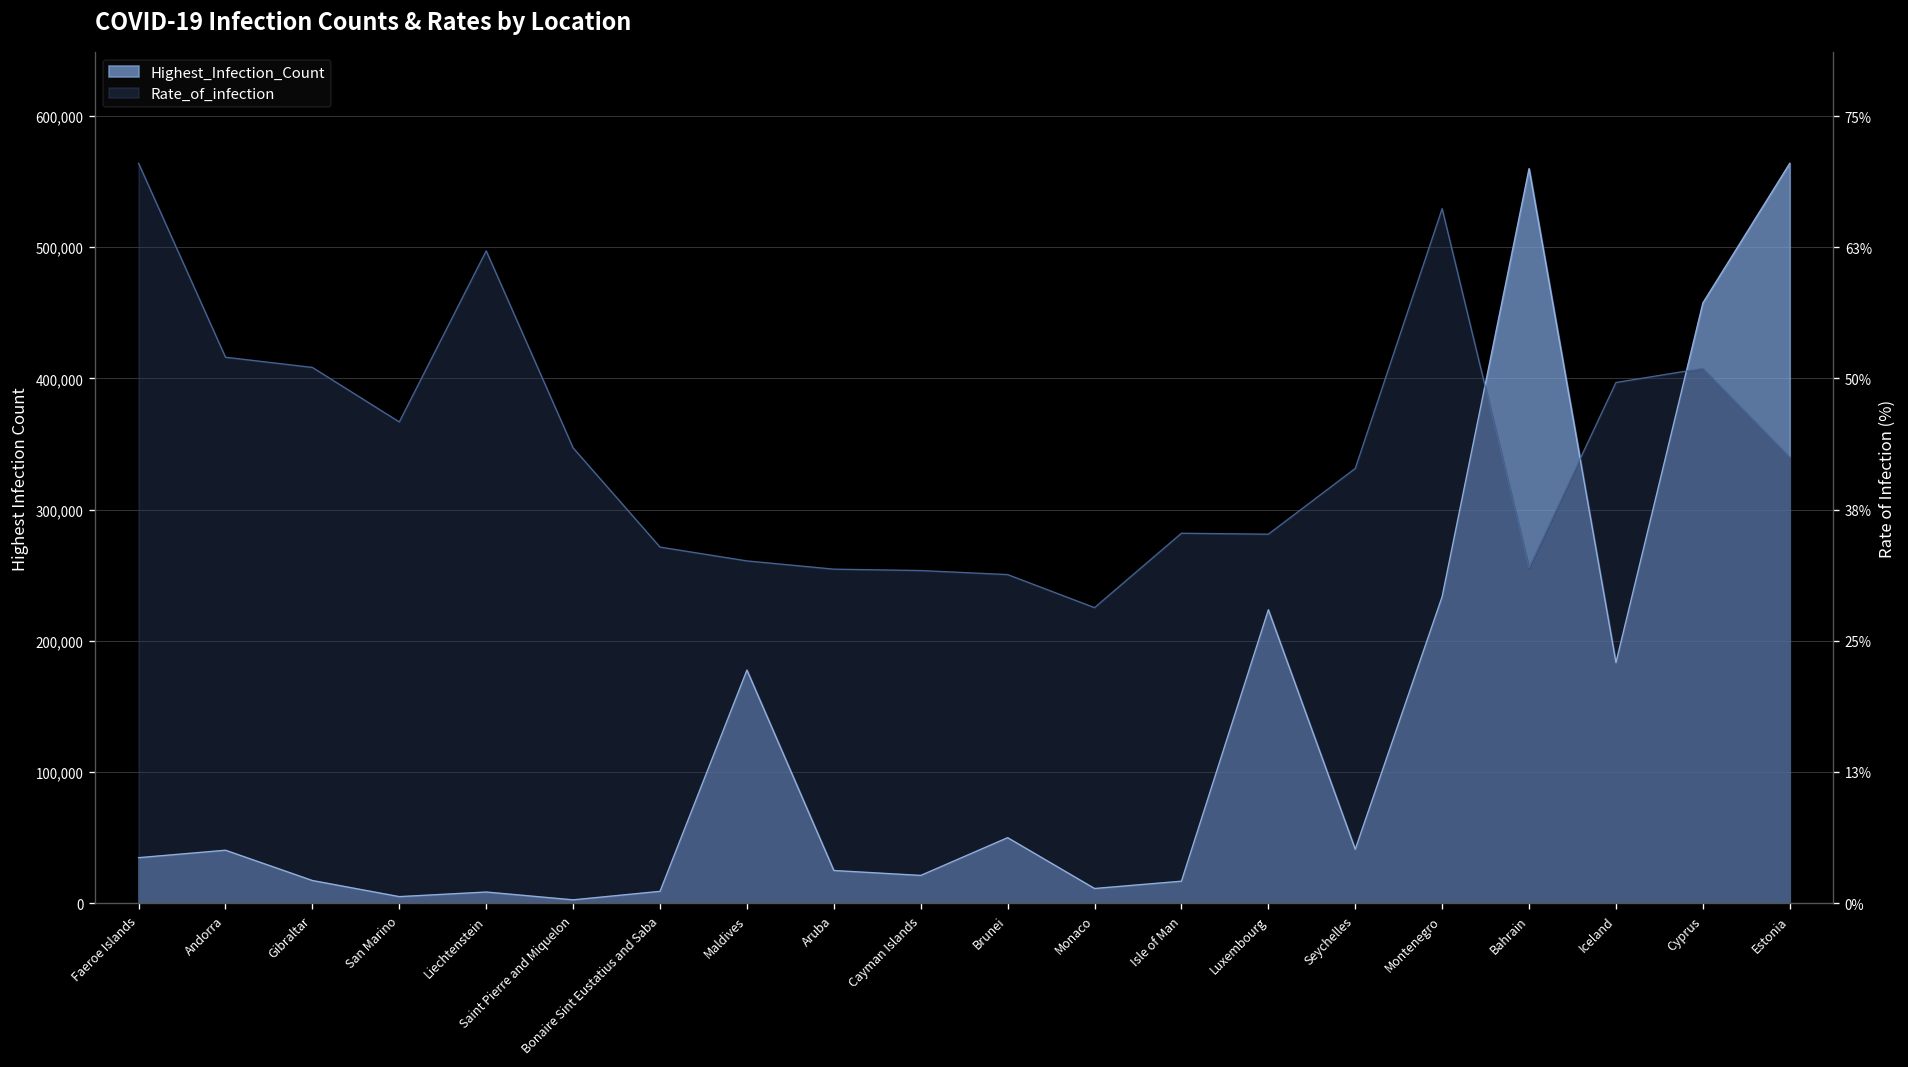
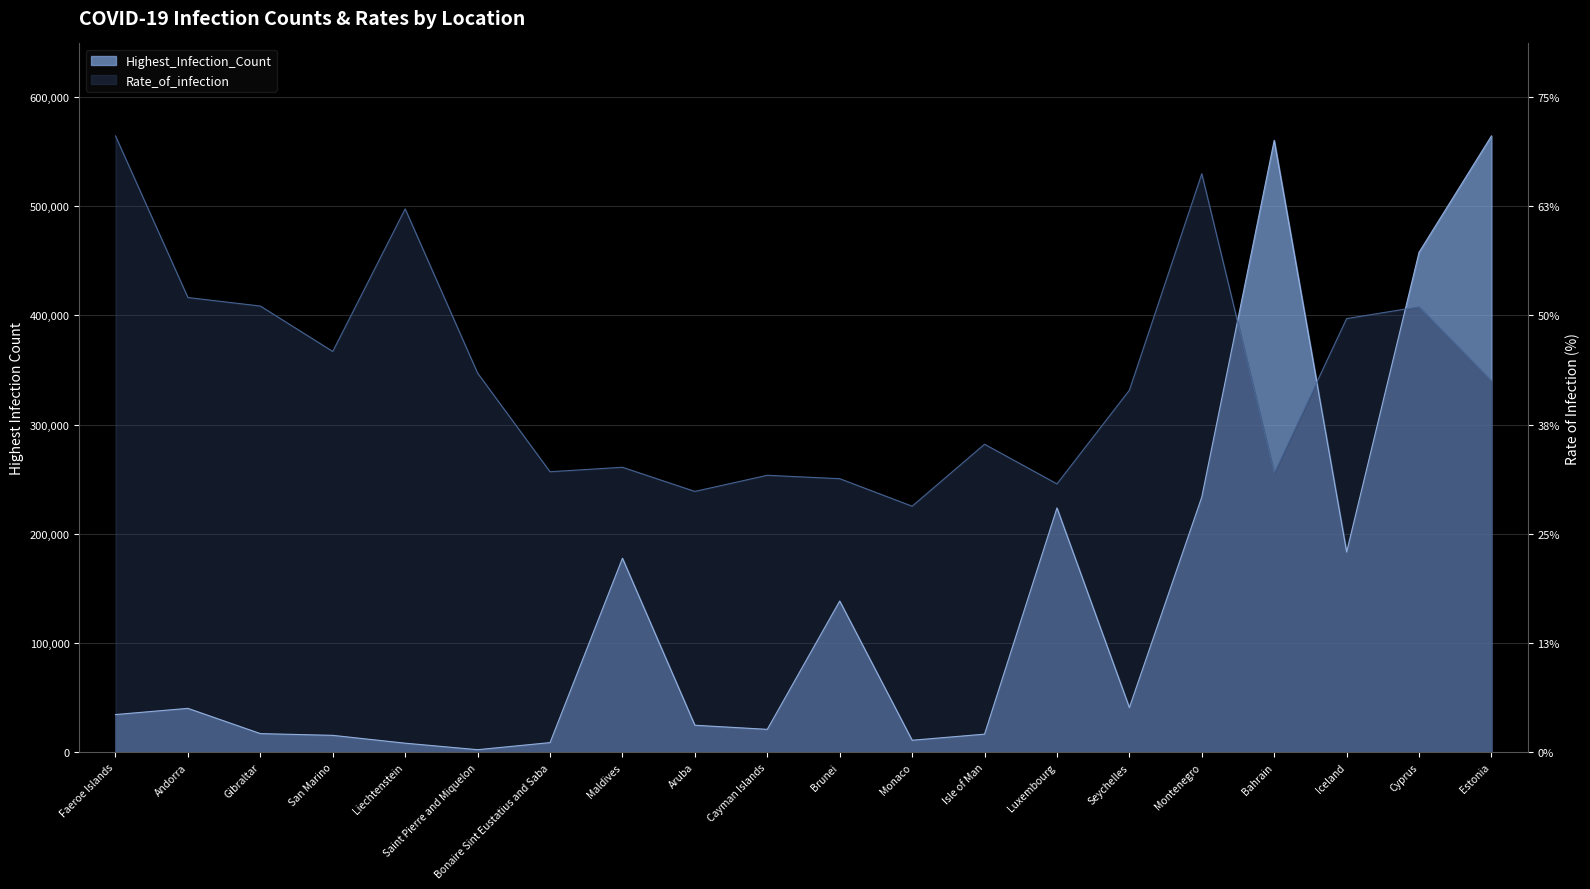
  {
    "Highest_Infection_Count": {
      "Faeroe Islands": "35,000",
      "Andorra": "40,000",
      "Gibraltar": "17,000",
-     "San Marino": "5,000",
+     "San Marino": "16,000",
      "Liechtenstein": "8,000",
      "Saint Pierre and Miquelon": "3,000",
      "Bonaire Sint Eustatius and Saba": "9,000",
      "Maldives": "178,000",
      "Aruba": "25,000",
      "Cayman Islands": "21,000",
-     "Brunei": "50,000",
+     "Brunei": "139,000",
      "Monaco": "11,000",
      "Isle of Man": "17,000",
      "Luxembourg": "224,000",
      "Seychelles": "41,000",
      "Montenegro": "234,000",
      "Bahrain": "560,000",
      "Iceland": "183,000",
      "Cyprus": "458,000",
      "Estonia": "564,000"
    },
    "Rate_of_infection": {
      "Faeroe Islands": "564,000",
      "Andorra": "416,000",
      "Gibraltar": "408,000",
      "San Marino": "367,000",
      "Liechtenstein": "497,000",
      "Saint Pierre and Miquelon": "347,000",
-     "Bonaire Sint Eustatius and Saba": "271,000",
+     "Bonaire Sint Eustatius and Saba": "257,000",
      "Maldives": "261,000",
-     "Aruba": "255,000",
+     "Aruba": "239,000",
      "Cayman Islands": "254,000",
      "Brunei": "250,000",
      "Monaco": "225,000",
      "Isle of Man": "282,000",
-     "Luxembourg": "281,000",
+     "Luxembourg": "246,000",
      "Seychelles": "331,000",
      "Montenegro": "529,000",
      "Bahrain": "256,000",
      "Iceland": "397,000",
      "Cyprus": "408,000",
      "Estonia": "340,000"
    }
  }
